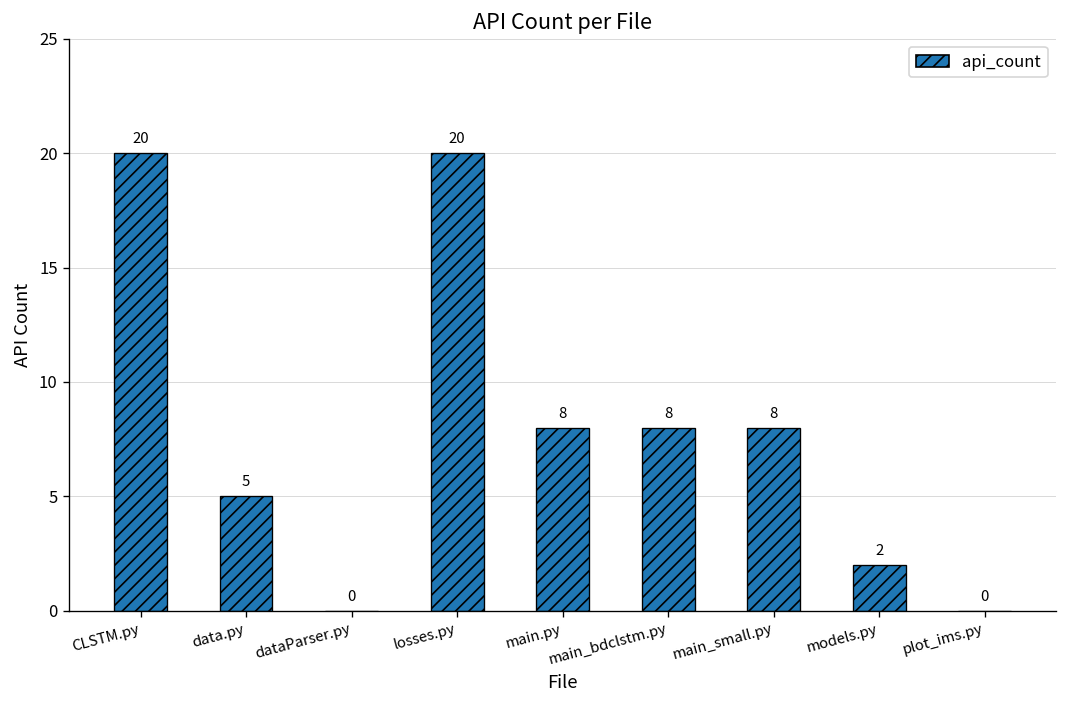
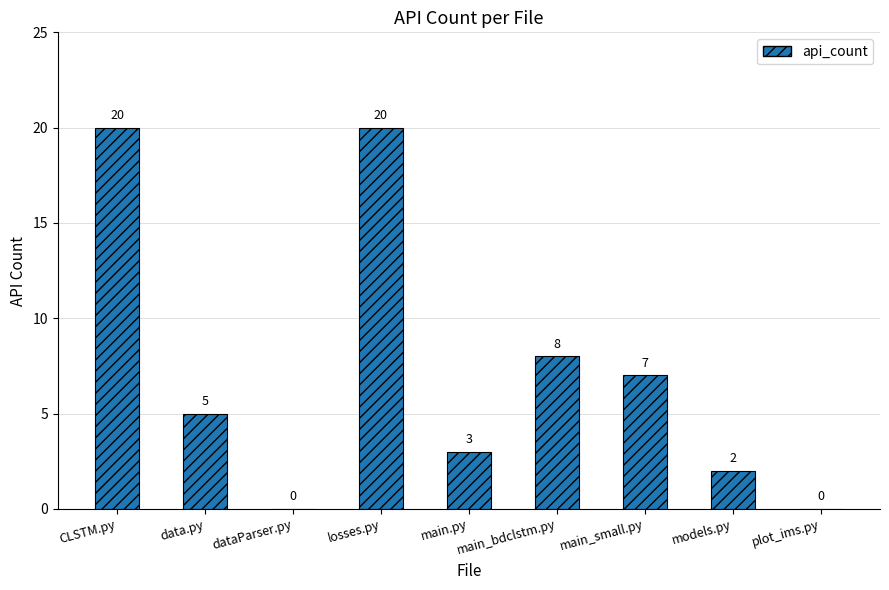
  {
    "CLSTM.py": 20,
    "data.py": 5,
    "dataParser.py": 0,
    "losses.py": 20,
-   "main.py": 8,
+   "main.py": 3,
    "main_bdclstm.py": 8,
-   "main_small.py": 8,
+   "main_small.py": 7,
    "models.py": 2,
    "plot_ims.py": 0
  }
